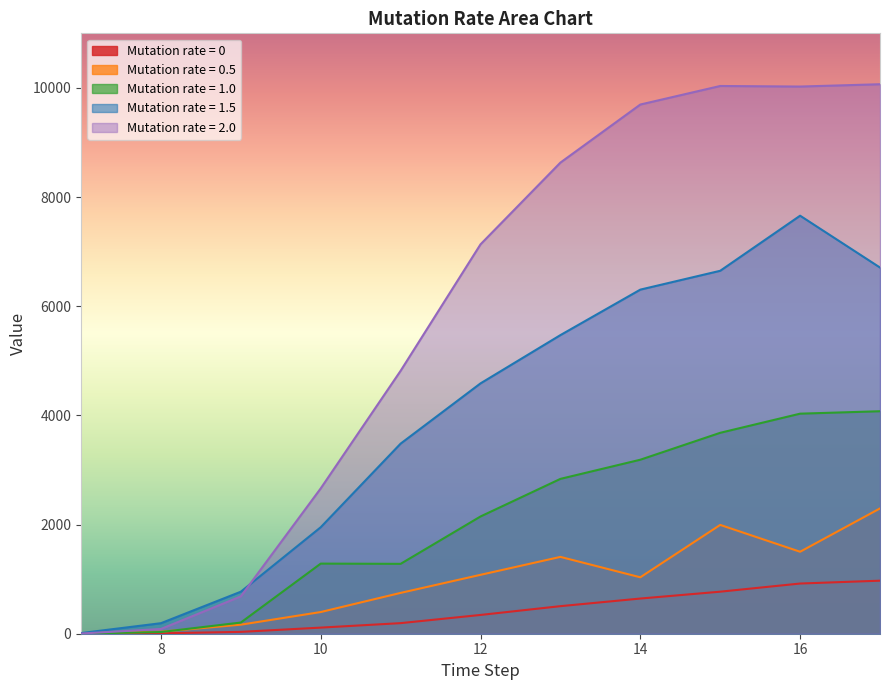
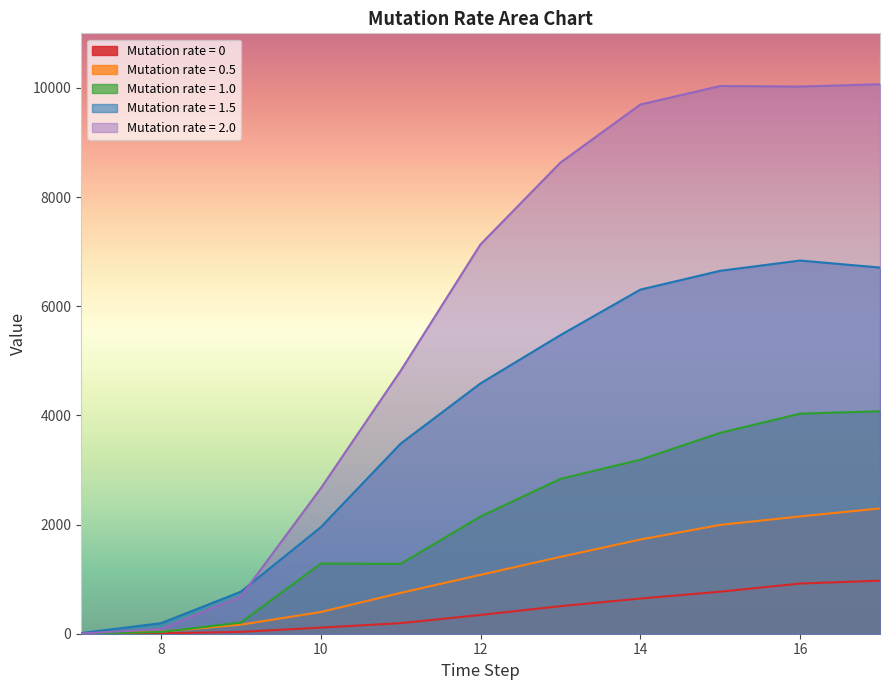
  {
    "Mutation rate = 0": {
      "10": 100,
      "12": 300,
      "14": 600,
      "16": 900
    },
    "Mutation rate = 0.5": {
      "10": 400,
      "12": 1100,
-     "14": 1000,
-     "16": 1500
+     "14": 1700,
+     "16": 2100
    },
    "Mutation rate = 1.0": {
      "10": 1300,
      "12": 2100,
      "14": 3200,
      "16": 4000
    },
    "Mutation rate = 1.5": {
      "8": 200,
      "10": 2000,
      "12": 4600,
      "14": 6300,
-     "16": 7700
+     "16": 6800
    },
    "Mutation rate = 2.0": {
      "8": 100,
      "10": 2700,
      "12": 7100,
      "14": 9700,
      "16": 10000
    }
  }
